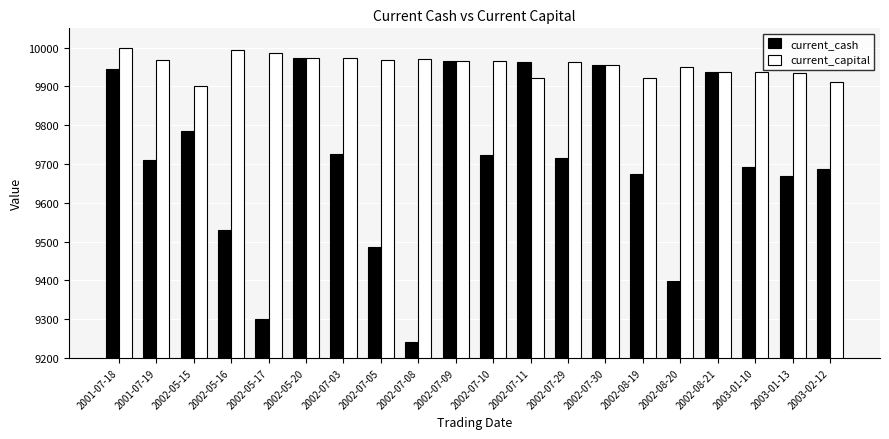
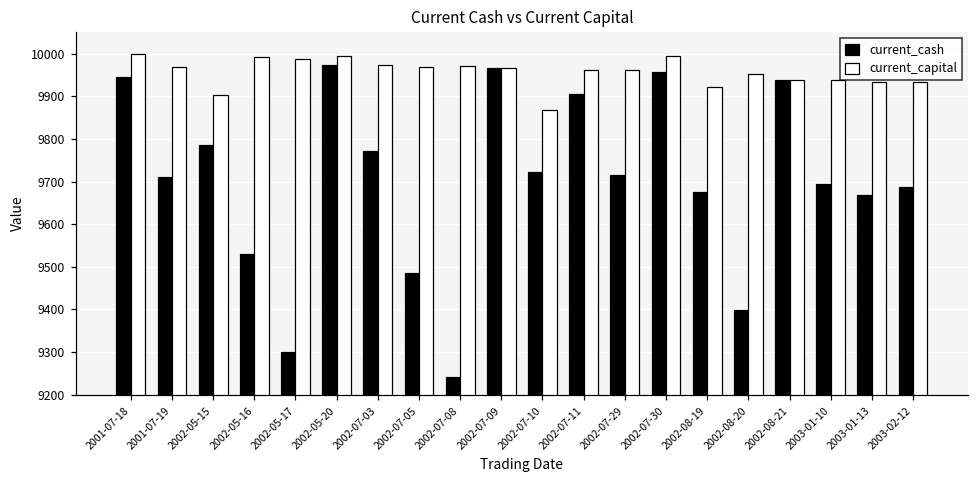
  {
    "current_cash": {
      "2001-07-18": 9950,
      "2001-07-19": 9710,
      "2002-05-15": 9790,
      "2002-05-16": 9530,
      "2002-05-17": 9300,
      "2002-05-20": 9970,
-     "2002-07-03": 9730,
+     "2002-07-03": 9770,
      "2002-07-05": 9480,
      "2002-07-08": 9240,
      "2002-07-09": 9970,
      "2002-07-10": 9720,
-     "2002-07-11": 9960,
+     "2002-07-11": 9910,
      "2002-07-29": 9710,
      "2002-07-30": 9960,
      "2002-08-19": 9670,
      "2002-08-20": 9400,
      "2002-08-21": 9940,
      "2003-01-10": 9690,
      "2003-01-13": 9670,
      "2003-02-12": 9690
    },
    "current_capital": {
      "2001-07-18": 10000,
      "2001-07-19": 9970,
      "2002-05-15": 9900,
      "2002-05-16": 9990,
      "2002-05-17": 9990,
-     "2002-05-20": 9970,
+     "2002-05-20": 9990,
      "2002-07-03": 9970,
      "2002-07-05": 9970,
      "2002-07-08": 9970,
      "2002-07-09": 9970,
-     "2002-07-10": 9960,
-     "2002-07-11": 9920,
+     "2002-07-10": 9870,
+     "2002-07-11": 9960,
      "2002-07-29": 9960,
-     "2002-07-30": 9960,
+     "2002-07-30": 9990,
      "2002-08-19": 9920,
      "2002-08-20": 9950,
      "2002-08-21": 9940,
      "2003-01-10": 9940,
      "2003-01-13": 9930,
-     "2003-02-12": 9910
+     "2003-02-12": 9930
    }
  }
